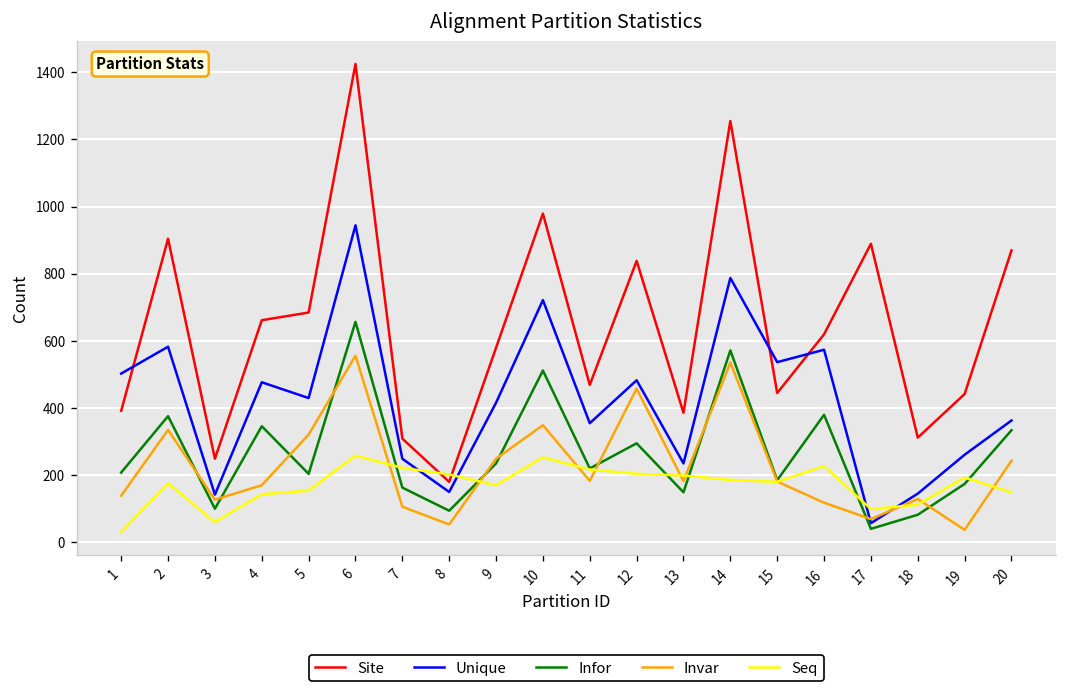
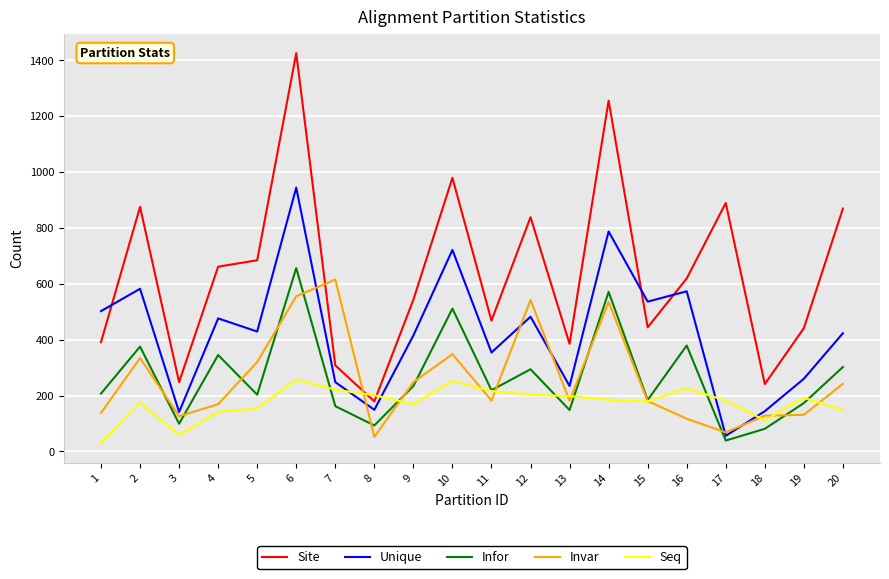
  {
    "Site": {
      "1": 390,
-     "2": 900,
+     "2": 880,
      "3": 250,
      "4": 660,
      "5": 680,
      "6": 1430,
      "7": 310,
      "8": 180,
-     "9": 580,
+     "9": 540,
      "10": 980,
      "11": 470,
      "12": 840,
      "13": 390,
      "14": 1260,
      "15": 440,
      "16": 620,
      "17": 890,
-     "18": 310,
+     "18": 240,
      "19": 440,
      "20": 870
    },
    "Unique": {
      "1": 500,
      "2": 580,
      "3": 140,
      "4": 480,
      "5": 430,
      "6": 940,
      "7": 250,
      "8": 150,
      "9": 420,
      "10": 720,
      "11": 350,
      "12": 480,
      "13": 230,
      "14": 790,
      "15": 540,
      "16": 570,
      "17": 60,
      "18": 140,
      "19": 260,
-     "20": 360
+     "20": 420
    },
    "Infor": {
      "1": 210,
      "2": 380,
      "3": 100,
      "4": 350,
      "5": 200,
      "6": 660,
      "7": 160,
      "8": 90,
      "9": 230,
      "10": 510,
      "12": 290,
      "13": 150,
      "14": 570,
      "16": 380,
      "17": 40,
      "18": 80,
      "19": 170,
-     "20": 330
+     "20": 300
    },
    "Invar": {
      "1": 140,
      "2": 330,
      "3": 130,
      "4": 170,
      "5": 320,
      "6": 560,
-     "7": 110,
+     "7": 620,
      "8": 50,
      "9": 250,
      "10": 350,
      "11": 180,
-     "12": 460,
+     "12": 540,
      "13": 180,
      "14": 540,
      "16": 120,
      "17": 70,
      "18": 130,
-     "19": 40,
+     "19": 130,
      "20": 240
    },
    "Seq": {
      "1": 30,
      "2": 180,
      "3": 60,
      "4": 140,
      "5": 150,
      "6": 260,
      "7": 220,
      "8": 200,
      "9": 170,
      "10": 250,
      "12": 200,
      "13": 200,
      "14": 190,
      "16": 230,
-     "17": 100,
+     "17": 180,
      "18": 110,
      "19": 190,
      "20": 150
    }
  }
